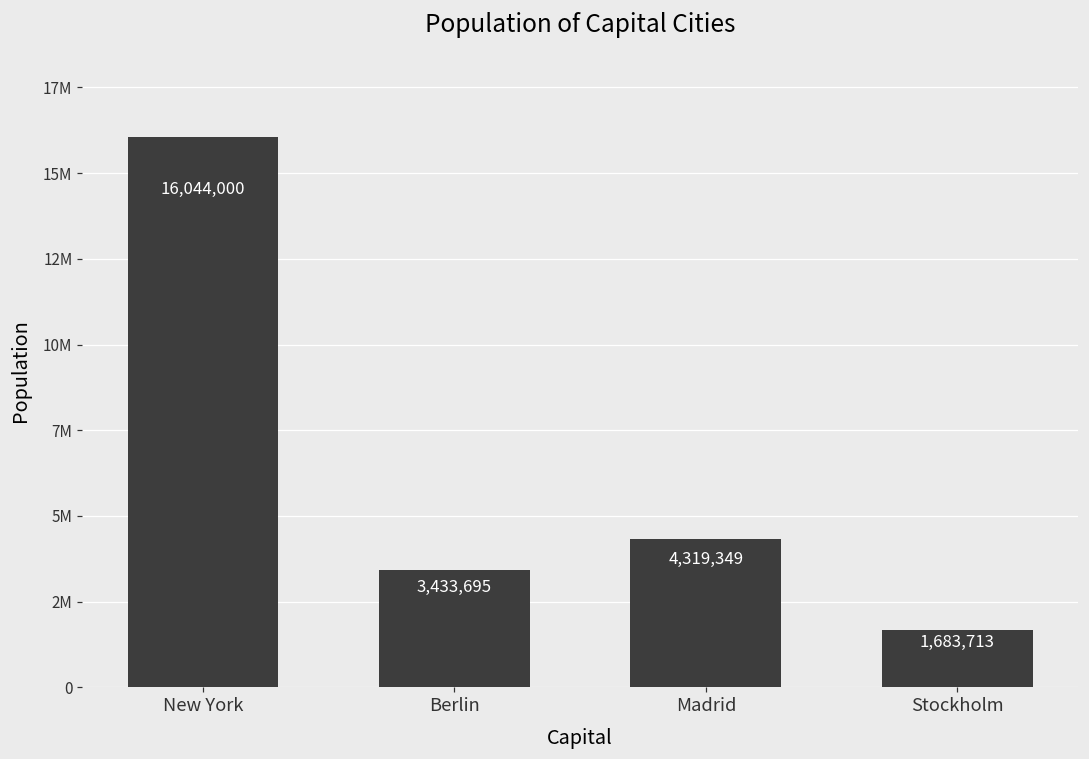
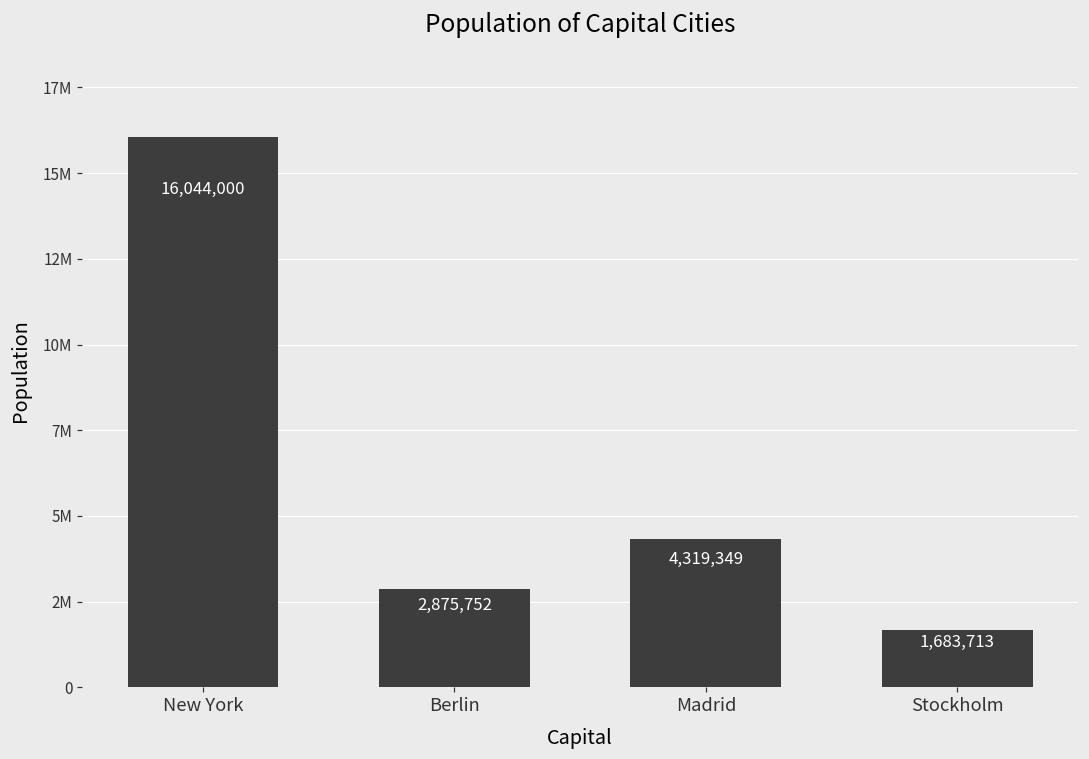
  {
    "New York": "16,044,000",
-   "Berlin": "3,433,695",
+   "Berlin": "2,875,752",
    "Madrid": "4,319,349",
    "Stockholm": "1,683,713"
  }
